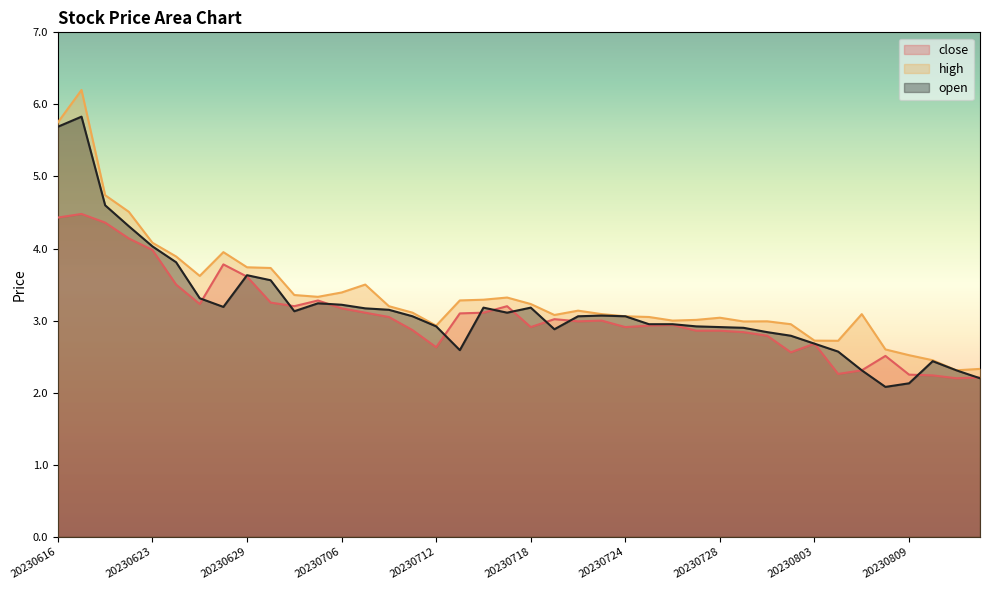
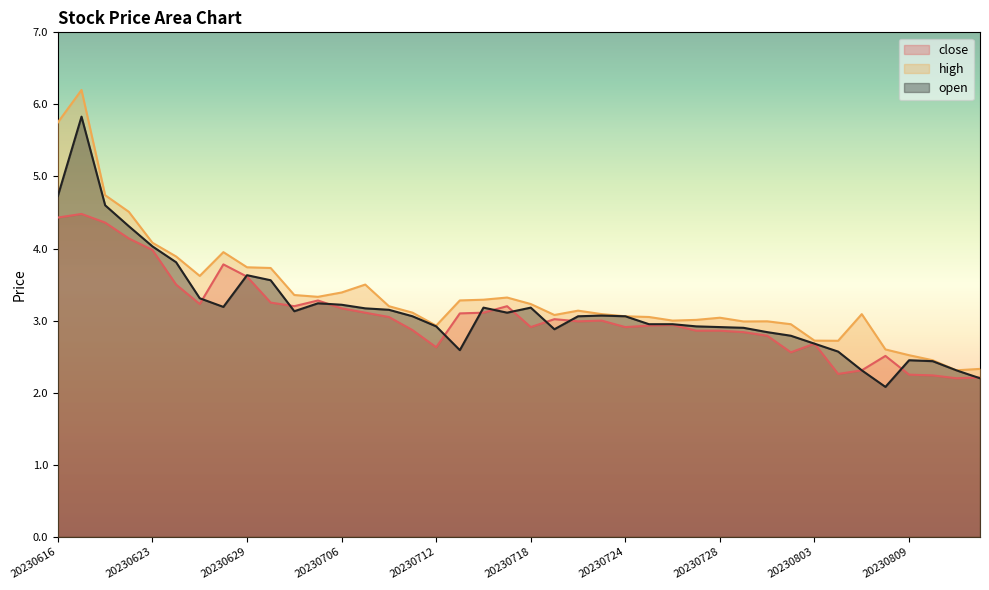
  {
    "open": {
-     "20230616": 5.7,
+     "20230616": 4.7,
      "20230623": 4.0,
      "20230706": 3.2,
      "20230718": 3.2,
      "20230728": 2.9,
-     "20230809": 2.1
+     "20230809": 2.5
    }
  }
